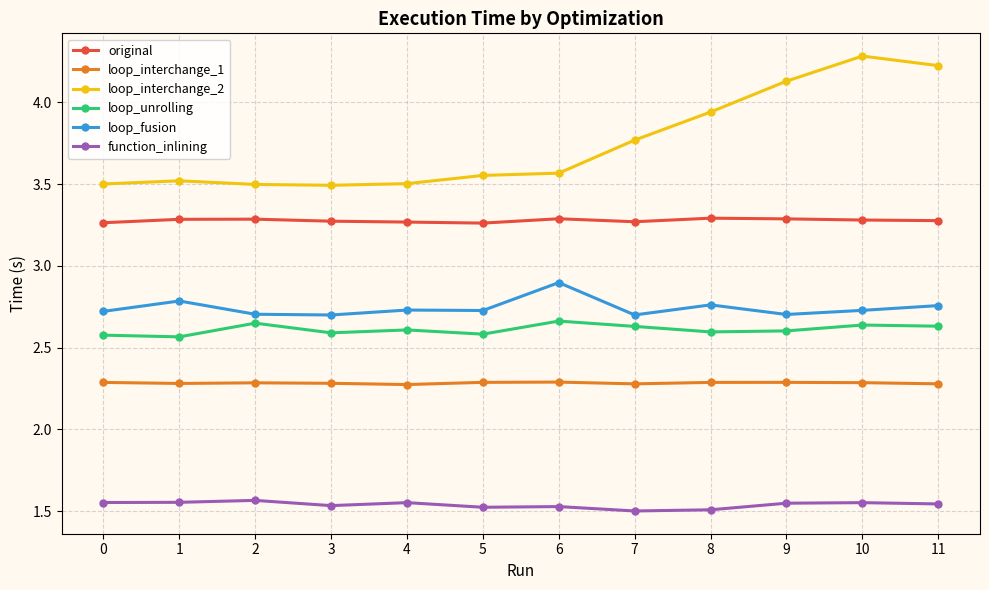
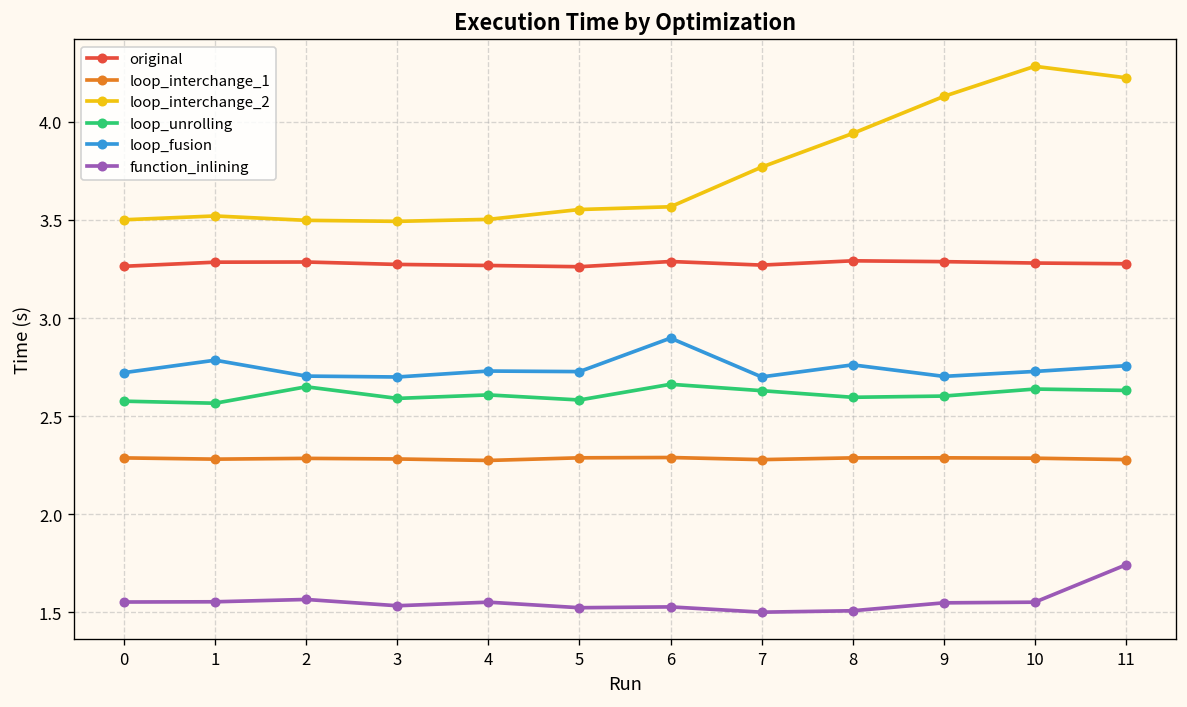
  {
    "loop_interchange_2": {
      "0": 3.50,
      "1": 3.52,
      "2": 3.50,
      "3": 3.49,
      "4": 3.50,
      "5": 3.55,
      "6": 3.57,
      "7": 3.77,
      "8": 3.94,
      "9": 4.13,
      "10": 4.28,
      "11": 4.22
    },
    "loop_unrolling": {
      "0": 2.58,
      "1": 2.57,
      "2": 2.65,
      "3": 2.59,
      "4": 2.61,
      "5": 2.58,
      "6": 2.66,
      "7": 2.63,
      "8": 2.60,
      "9": 2.60,
      "10": 2.64,
      "11": 2.63
    },
    "loop_fusion": {
      "0": 2.72,
      "1": 2.79,
      "2": 2.70,
      "3": 2.70,
      "4": 2.73,
      "5": 2.73,
      "6": 2.90,
      "7": 2.70,
      "8": 2.76,
      "9": 2.70,
      "10": 2.73,
      "11": 2.76
    },
    "function_inlining": {
      "0": 1.55,
      "1": 1.55,
      "2": 1.57,
      "3": 1.53,
      "4": 1.55,
      "5": 1.52,
      "6": 1.53,
      "7": 1.50,
      "8": 1.51,
      "9": 1.55,
      "10": 1.55,
-     "11": 1.54
+     "11": 1.74
    }
  }
